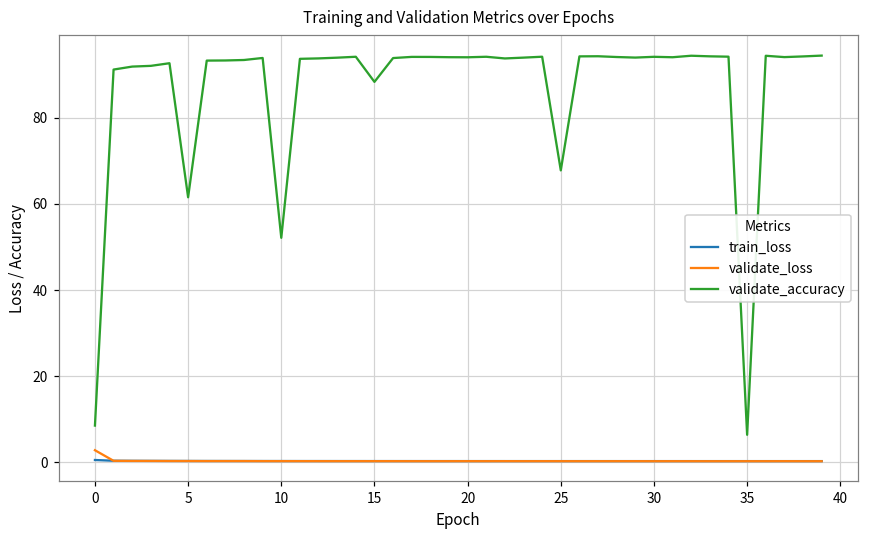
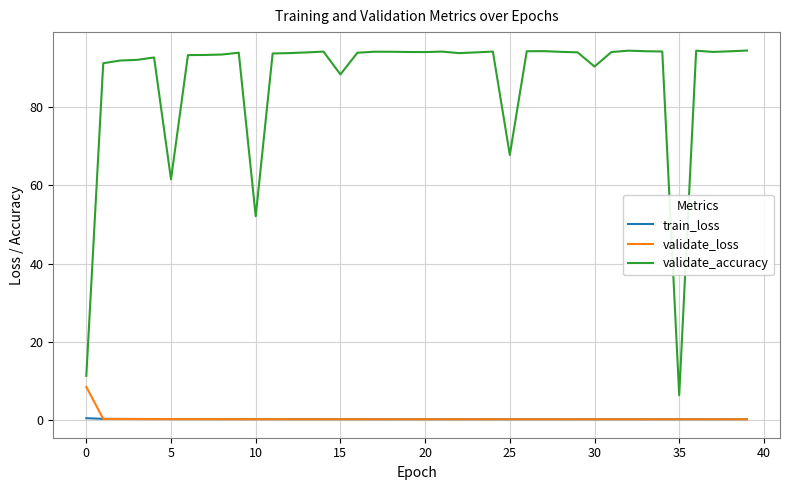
  {
    "train_loss": {
      "0": 1
    },
    "validate_loss": {
-     "0": 3
+     "0": 9
    },
    "validate_accuracy": {
-     "0": 9,
+     "0": 11,
      "5": 62,
      "10": 52,
      "15": 88,
      "20": 94,
      "25": 68,
-     "30": 94,
+     "30": 90,
      "35": 6
    }
  }
